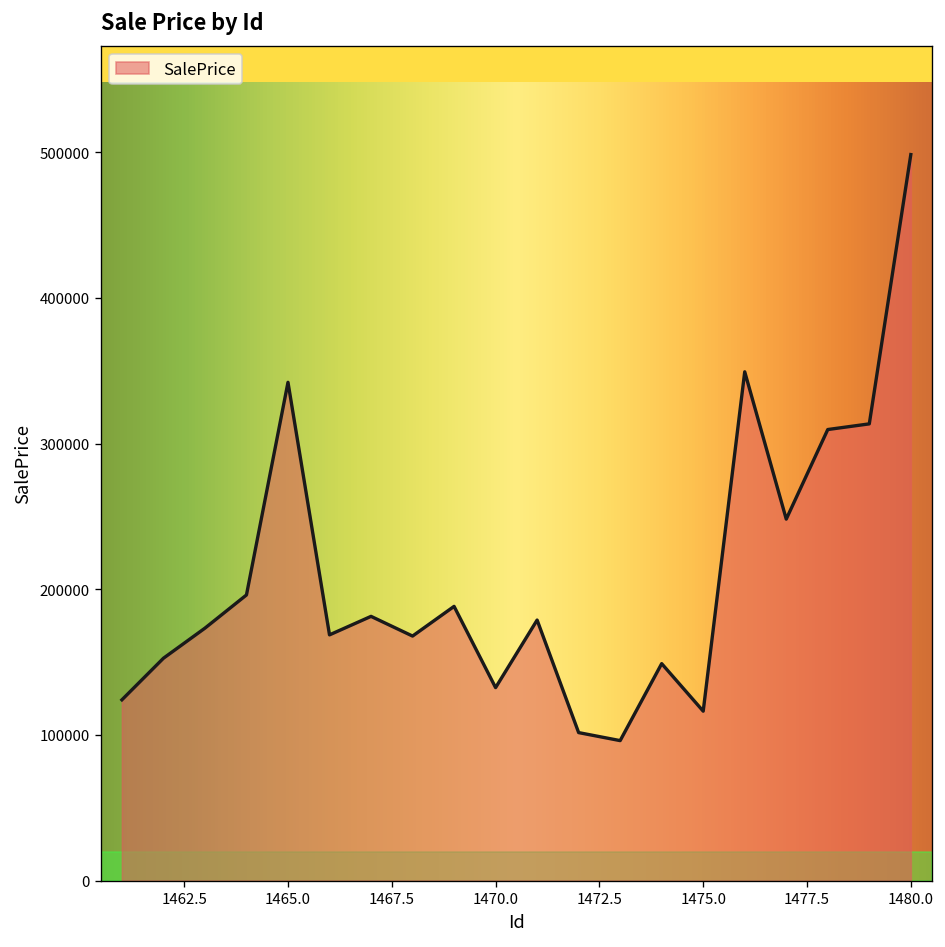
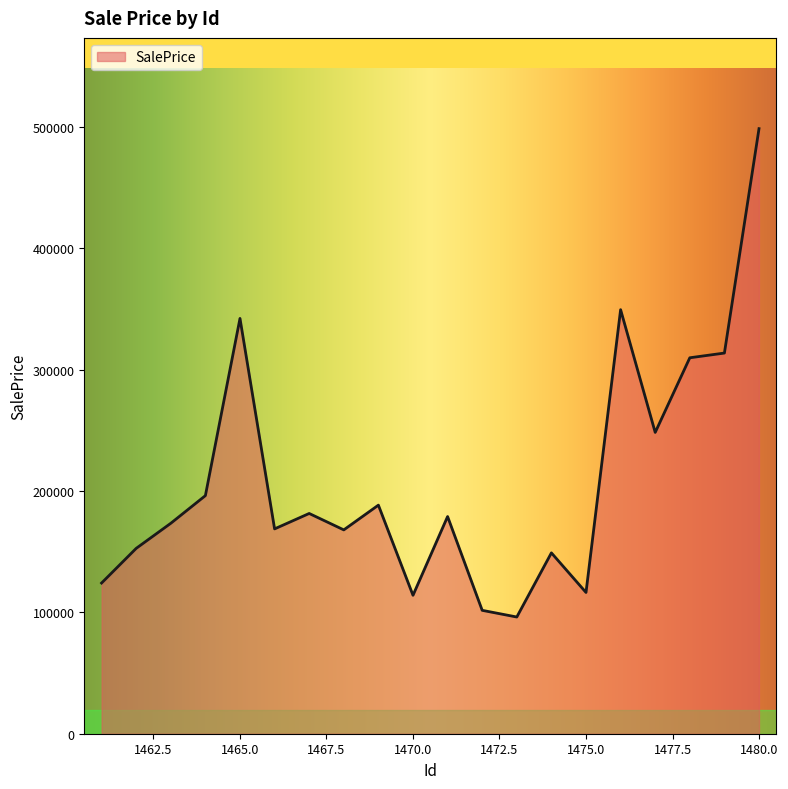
  {
    "1465.0": 342000,
-   "1470.0": 133000,
+   "1470.0": 114000,
    "1475.0": 116000,
    "1480.0": 498000
  }
